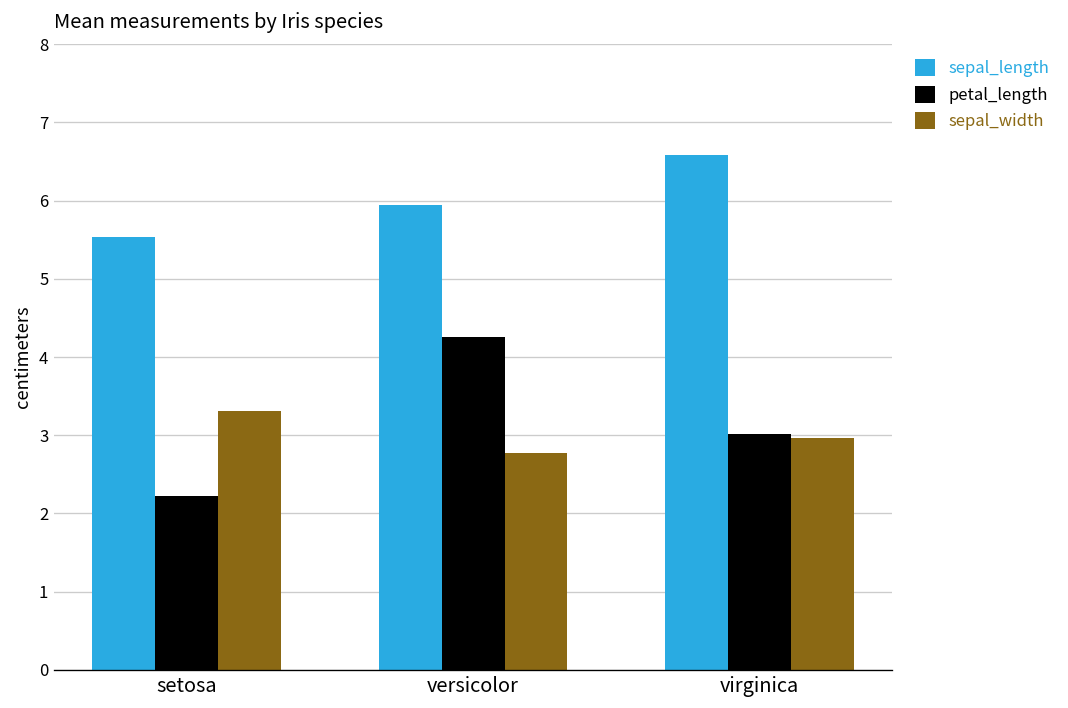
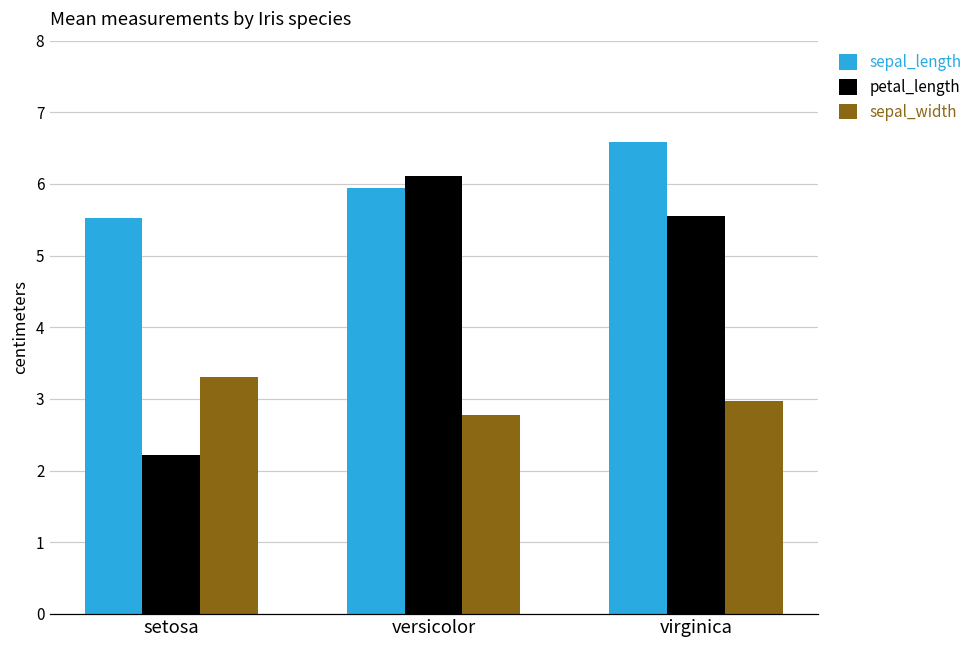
  {
    "sepal_length": {
      "setosa": 5.5,
      "versicolor": 5.9,
      "virginica": 6.6
    },
    "petal_length": {
      "setosa": 2.2,
-     "versicolor": 4.3,
-     "virginica": 3.0
+     "versicolor": 6.1,
+     "virginica": 5.6
    },
    "sepal_width": {
      "setosa": 3.3,
      "versicolor": 2.8,
      "virginica": 3.0
    }
  }
